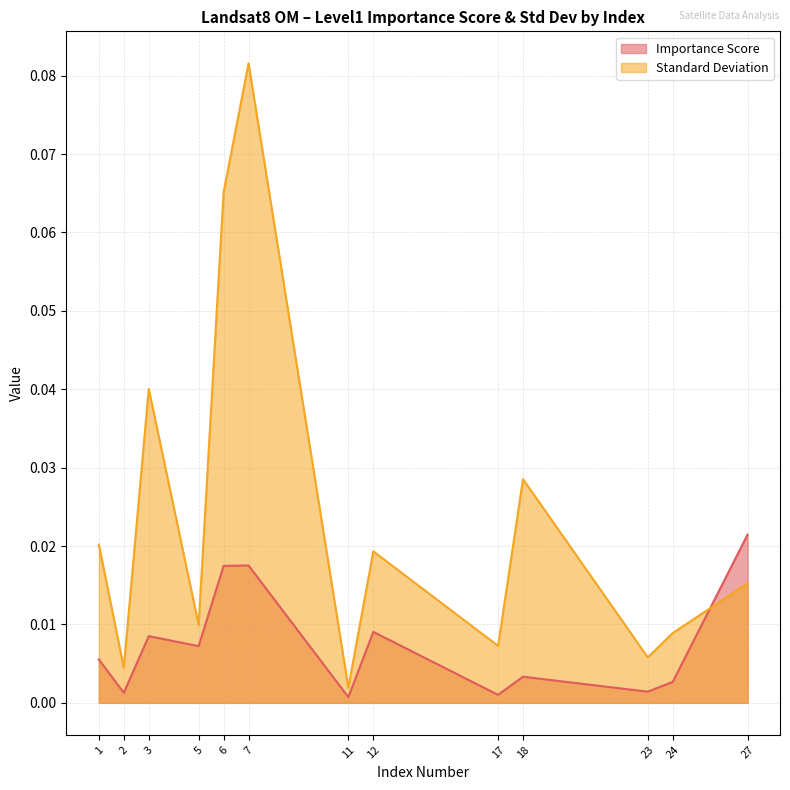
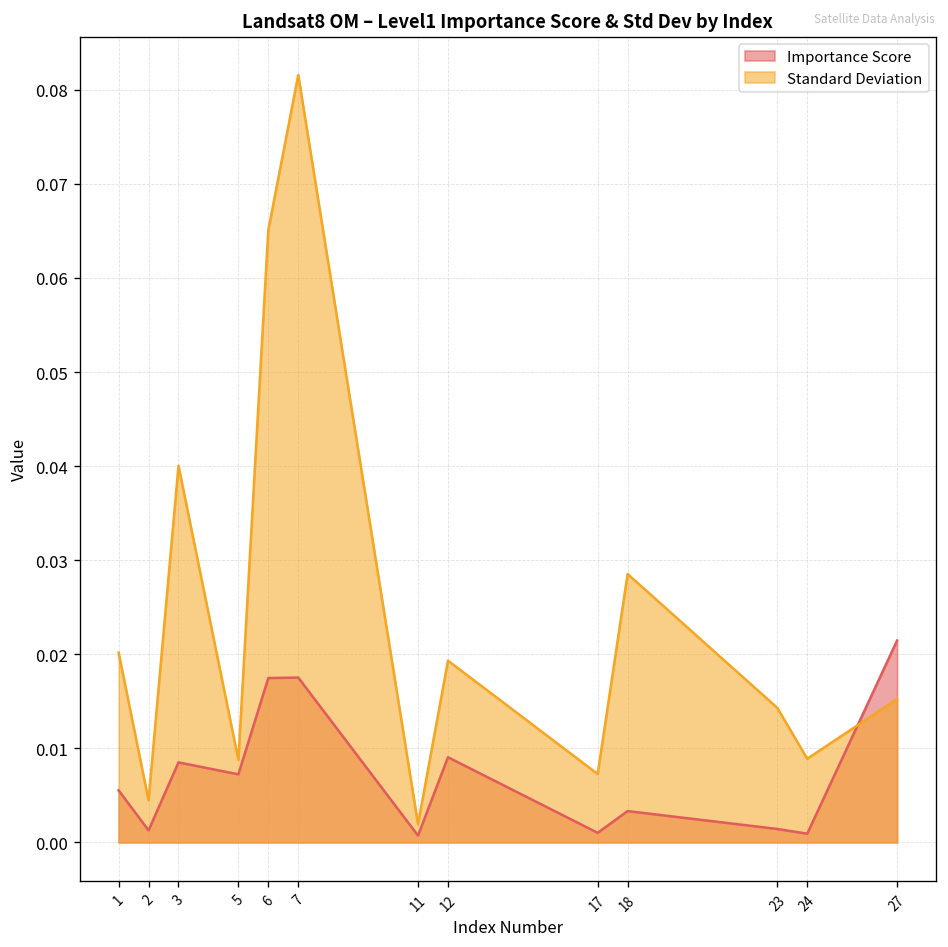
  {
    "Importance Score": {
      "1": 0.006,
      "2": 0.001,
      "3": 0.009,
      "5": 0.007,
      "6": 0.017,
      "7": 0.018,
      "11": 0.001,
      "12": 0.009,
      "17": 0.001,
      "18": 0.003,
      "23": 0.001,
-     "24": 0.003,
+     "24": 0.001,
      "27": 0.021
    },
    "Standard Deviation": {
      "1": 0.020,
      "2": 0.004,
      "3": 0.040,
-     "5": 0.010,
+     "5": 0.009,
      "6": 0.065,
      "7": 0.082,
      "11": 0.002,
      "12": 0.019,
      "17": 0.007,
      "18": 0.029,
-     "23": 0.006,
+     "23": 0.014,
      "24": 0.009,
      "27": 0.015
    }
  }
